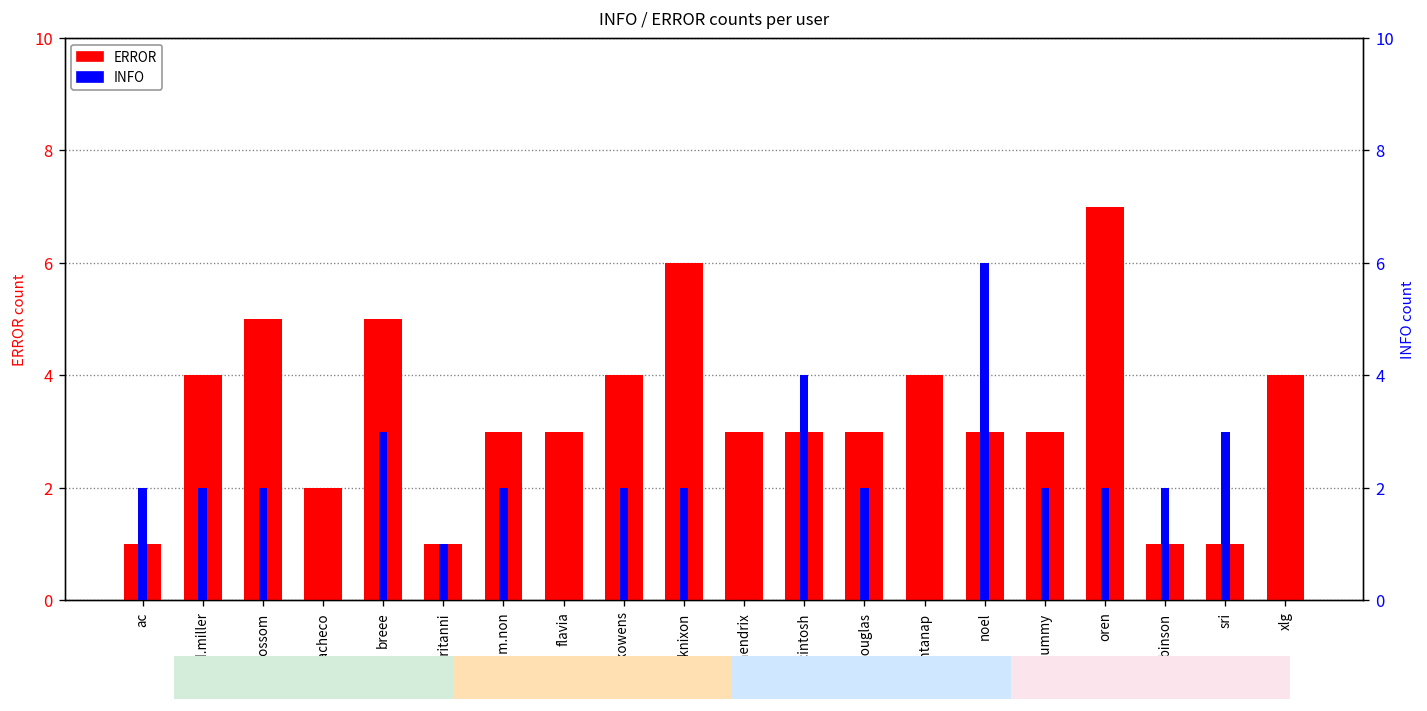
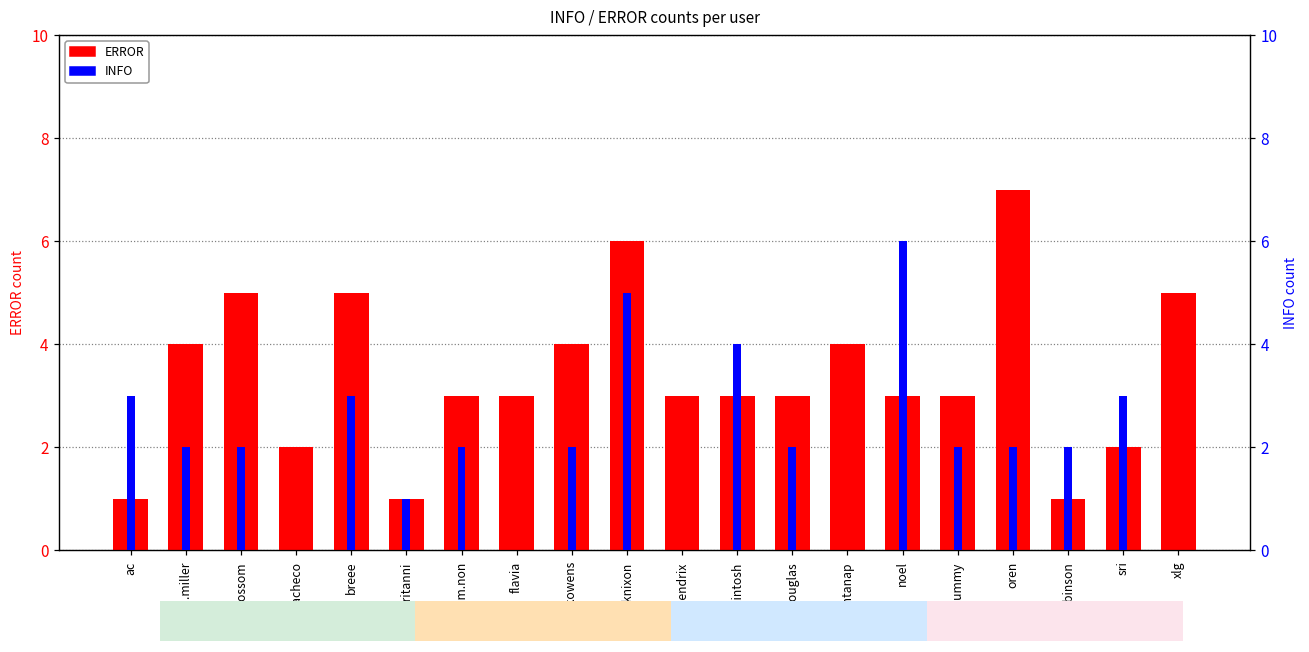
  {
    "INFO / ERROR counts per user": {
      "ERROR": {
        "ac": 1,
        "blossom": 5,
        "breee": 5,
        "britanni": 1,
        "flavia": 3,
        "kirknixon": 6,
        "noel": 3,
        "oren": 7,
-       "sri": 1,
-       "xlg": 4
+       "sri": 2,
+       "xlg": 5
      },
      "INFO": {
-       "ac": 2,
+       "ac": 3,
        "blossom": 2,
        "breee": 3,
        "britanni": 1,
        "flavia": 0,
-       "kirknixon": 2,
+       "kirknixon": 5,
        "noel": 6,
        "oren": 2,
        "sri": 3,
        "xlg": 0
      }
    }
  }
